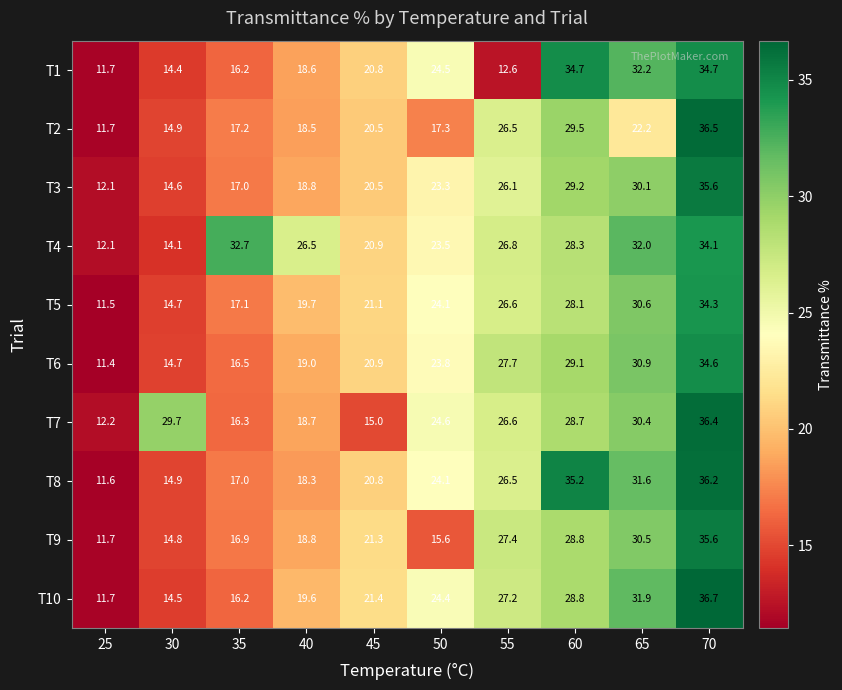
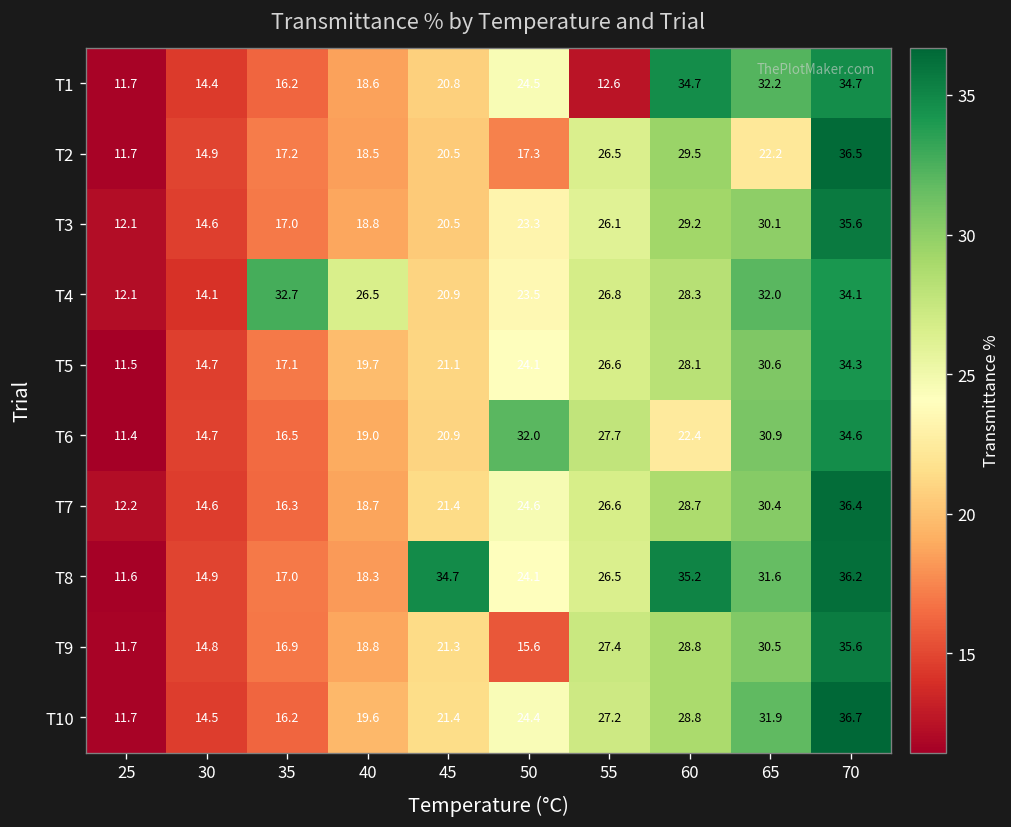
  {
    "T1": {
      "25": 11.7,
      "30": 14.4,
      "35": 16.2,
      "40": 18.6,
      "45": 20.8,
      "50": 24.5,
      "55": 12.6,
      "60": 34.7,
      "65": 32.2
    },
    "T2": {
      "25": 11.7,
      "30": 14.9,
      "35": 17.2,
      "40": 18.5,
      "45": 20.5,
      "50": 17.3,
      "55": 26.5,
      "60": 29.5,
      "65": 22.2,
      "70": 36.5
    },
    "T3": {
      "25": 12.1,
      "30": 14.6,
      "35": 17.0,
      "40": 18.8,
      "45": 20.5,
      "50": 23.3,
      "55": 26.1,
      "60": 29.2,
      "65": 30.1,
      "70": 35.6
    },
    "T4": {
      "25": 12.1,
      "30": 14.1,
      "35": 32.7,
      "40": 26.5,
      "45": 20.9,
      "50": 23.5,
      "55": 26.8,
      "60": 28.3,
      "65": 32.0,
      "70": 34.1
    },
    "T5": {
      "25": 11.5,
      "30": 14.7,
      "35": 17.1,
      "40": 19.7,
      "45": 21.1,
      "50": 24.1,
      "55": 26.6,
      "60": 28.1,
      "65": 30.6,
      "70": 34.3
    },
    "T6": {
      "25": 11.4,
      "30": 14.7,
      "35": 16.5,
      "40": 19.0,
      "45": 20.9,
-     "50": 23.8,
+     "50": 32.0,
      "55": 27.7,
-     "60": 29.1,
+     "60": 22.4,
      "65": 30.9,
      "70": 34.6
    },
    "T7": {
      "25": 12.2,
-     "30": 29.7,
+     "30": 14.6,
      "35": 16.3,
      "40": 18.7,
-     "45": 15.0,
+     "45": 21.4,
      "50": 24.6,
      "55": 26.6,
      "60": 28.7,
      "65": 30.4,
      "70": 36.4
    },
    "T8": {
      "25": 11.6,
      "30": 14.9,
      "35": 17.0,
      "40": 18.3,
-     "45": 20.8,
+     "45": 34.7,
      "50": 24.1,
      "55": 26.5,
      "60": 35.2,
      "65": 31.6,
      "70": 36.2
    },
    "T9": {
      "25": 11.7,
      "30": 14.8,
      "35": 16.9,
      "40": 18.8,
      "45": 21.3,
      "50": 15.6,
      "55": 27.4,
      "60": 28.8,
      "65": 30.5,
      "70": 35.6
    },
    "T10": {
      "25": 11.7,
      "30": 14.5,
      "35": 16.2,
      "40": 19.6,
      "45": 21.4,
      "50": 24.4,
      "55": 27.2,
      "60": 28.8,
      "65": 31.9,
      "70": 36.7
    }
  }
